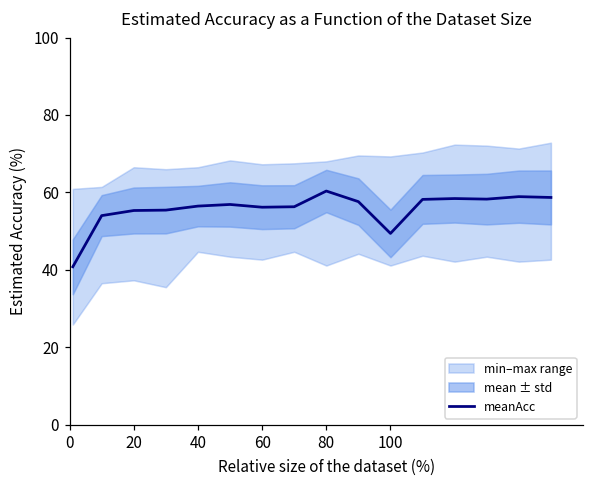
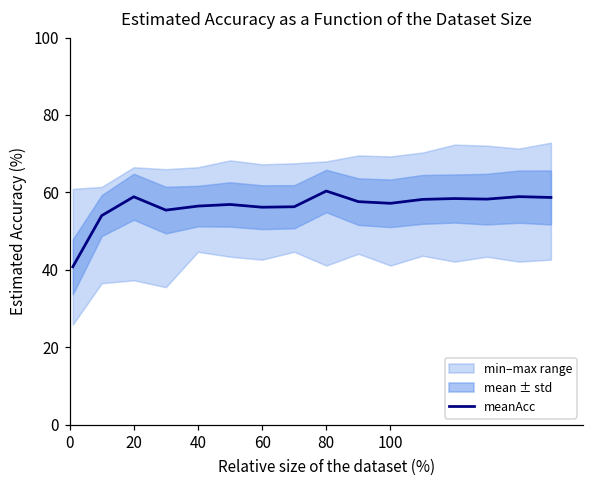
  {
    "meanAcc": {
-     "20": 55,
+     "20": 59,
      "40": 56,
      "60": 56,
      "80": 60,
-     "100": 49
+     "100": 57
    }
  }
